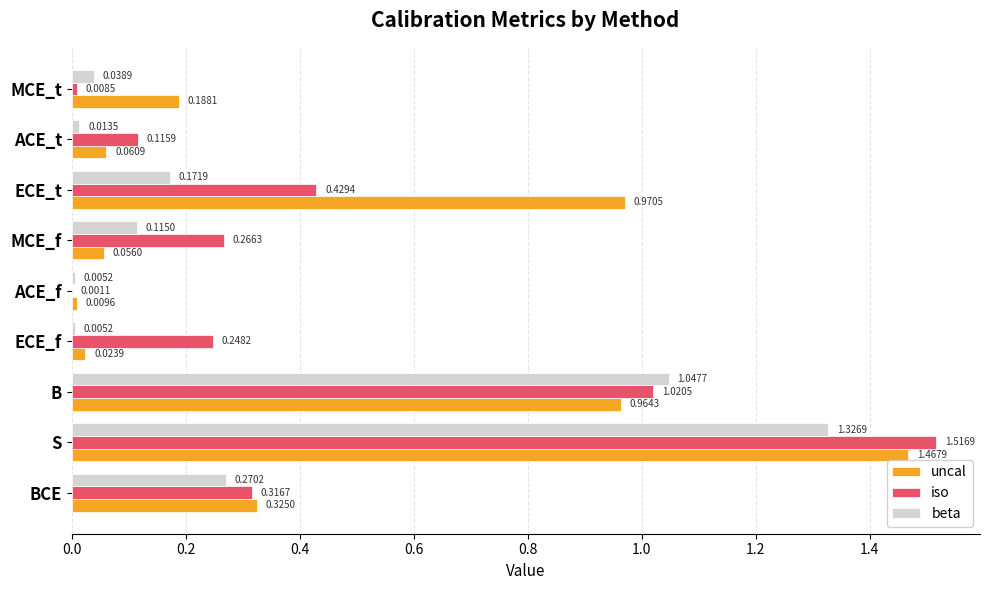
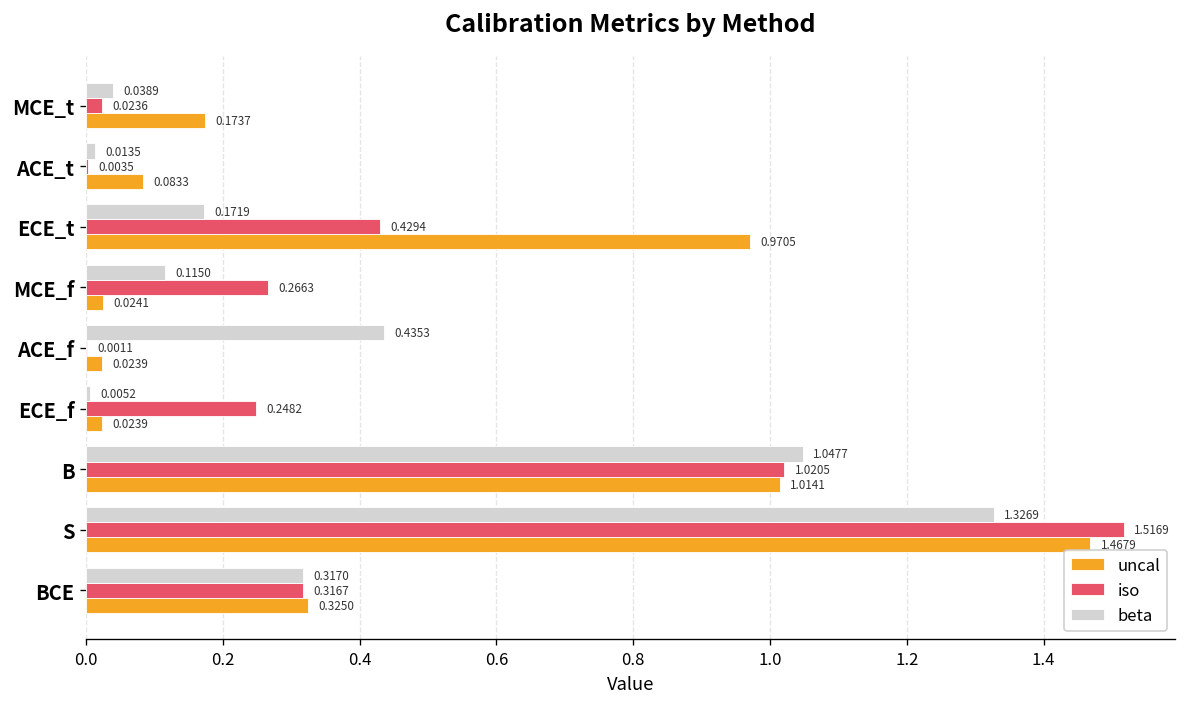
  {
    "uncal": {
-     "MCE_t": 0.1881,
-     "ACE_t": 0.0609,
+     "MCE_t": 0.1737,
+     "ACE_t": 0.0833,
      "ECE_t": 0.9705,
-     "MCE_f": 0.0560,
-     "ACE_f": 0.0096,
+     "MCE_f": 0.0241,
+     "ACE_f": 0.0239,
      "ECE_f": 0.0239,
-     "B": 0.9643,
+     "B": 1.0141,
      "S": 1.4679,
      "BCE": 0.3250
    },
    "iso": {
-     "MCE_t": 0.0085,
-     "ACE_t": 0.1159,
+     "MCE_t": 0.0236,
+     "ACE_t": 0.0035,
      "ECE_t": 0.4294,
      "MCE_f": 0.2663,
      "ACE_f": 0.0011,
      "ECE_f": 0.2482,
      "B": 1.0205,
      "S": 1.5169,
      "BCE": 0.3167
    },
    "beta": {
      "MCE_t": 0.0389,
      "ACE_t": 0.0135,
      "ECE_t": 0.1719,
      "MCE_f": 0.1150,
-     "ACE_f": 0.0052,
+     "ACE_f": 0.4353,
      "ECE_f": 0.0052,
      "B": 1.0477,
      "S": 1.3269,
-     "BCE": 0.2702
+     "BCE": 0.3170
    }
  }
